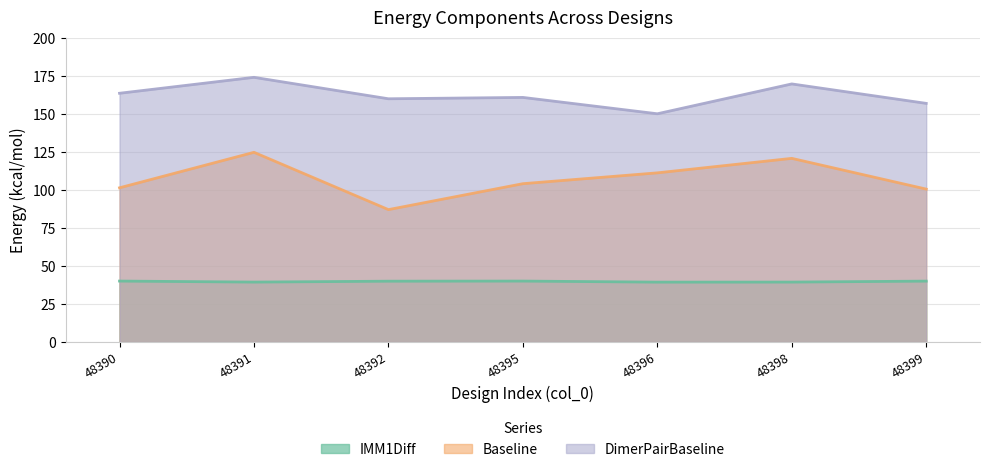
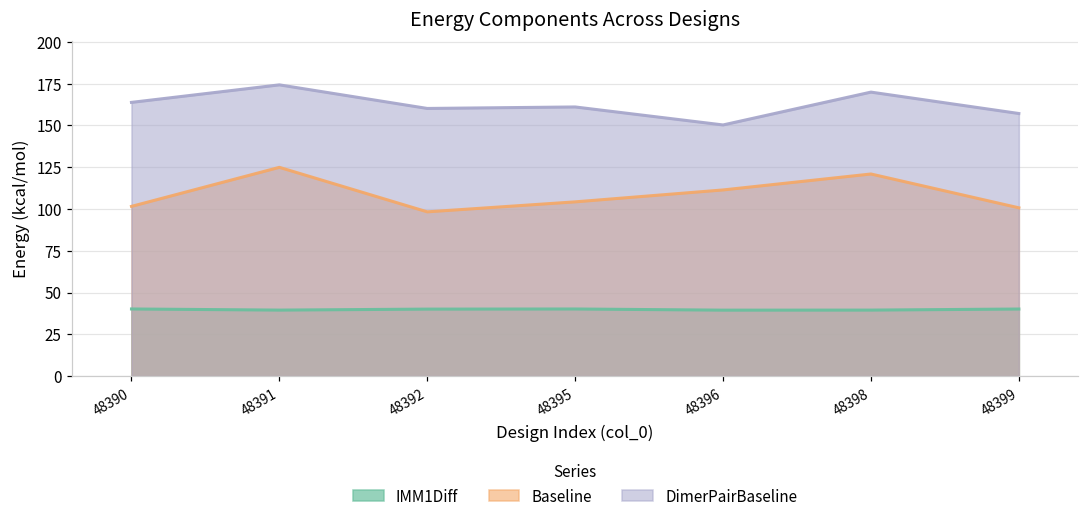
  {
    "IMM1Diff": {
      "48390": 40,
      "48391": 39,
      "48392": 40,
      "48395": 40,
      "48396": 39,
      "48398": 39,
      "48399": 40
    },
    "Baseline": {
      "48390": 102,
      "48391": 125,
-     "48392": 87,
+     "48392": 98,
      "48395": 104,
      "48396": 111,
      "48398": 121,
      "48399": 101
    },
    "DimerPairBaseline": {
      "48390": 164,
      "48391": 174,
      "48392": 160,
      "48395": 161,
      "48396": 150,
      "48398": 170,
      "48399": 157
    }
  }
